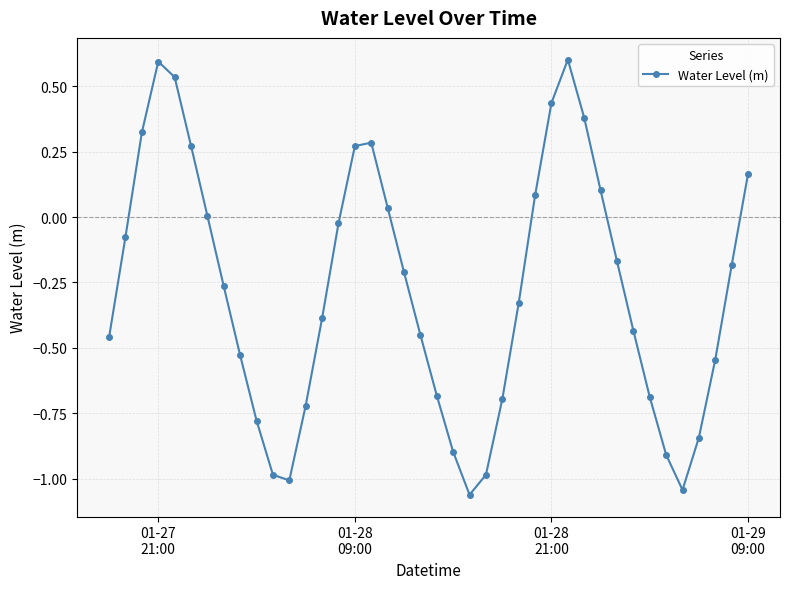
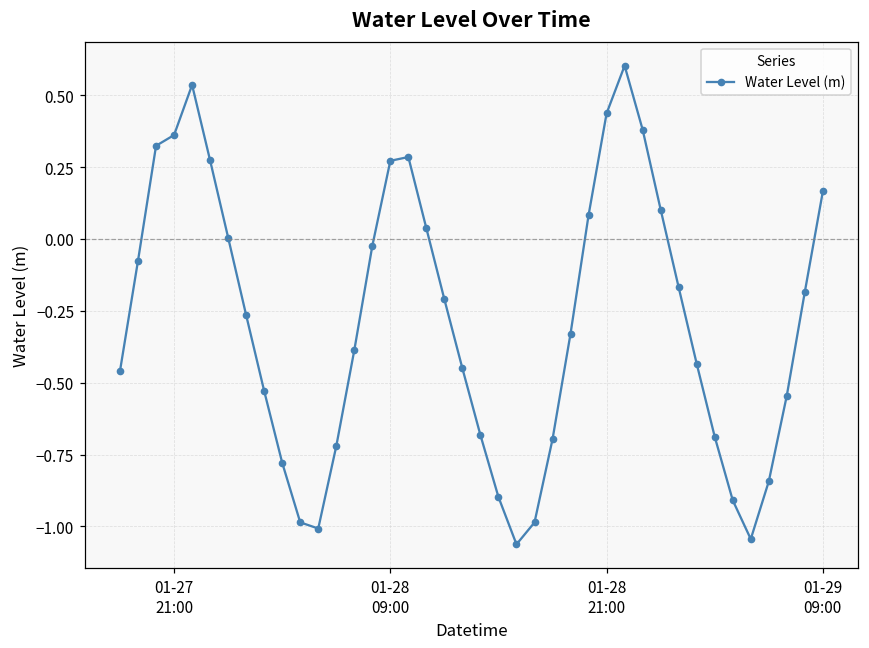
  {
-   "01-27 21:00": 0.60,
+   "01-27 21:00": 0.36,
    "01-28 09:00": 0.27,
    "01-28 21:00": 0.44,
    "01-29 09:00": 0.17
  }
